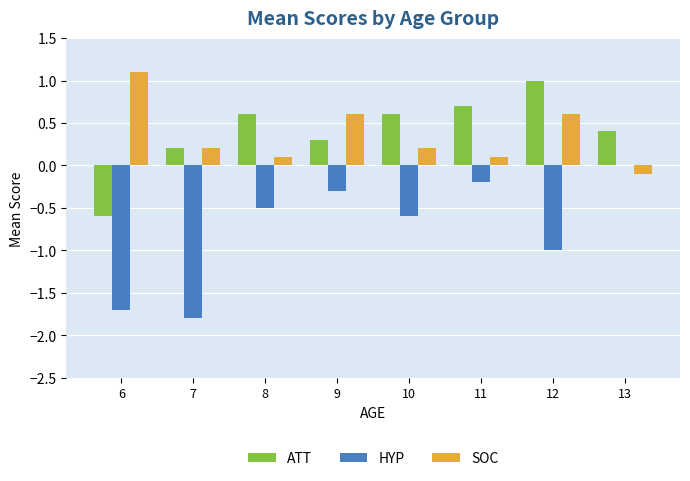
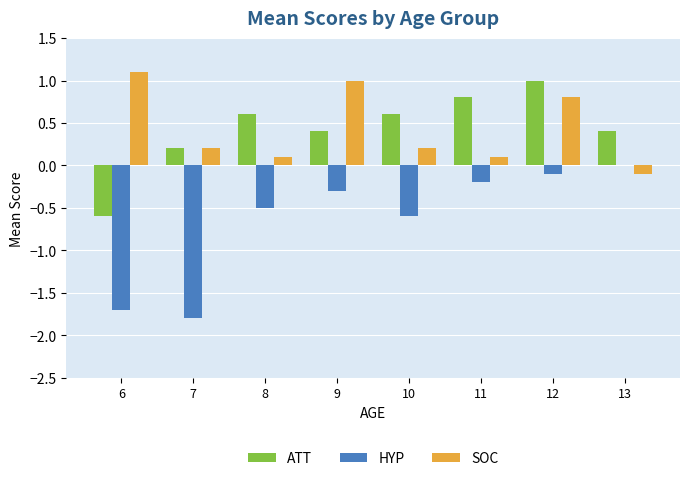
  {
    "ATT": {
      "6": -0.6,
      "7": 0.2,
      "8": 0.6,
-     "9": 0.3,
+     "9": 0.4,
      "10": 0.6,
-     "11": 0.7,
+     "11": 0.8,
      "12": 1.0,
      "13": 0.4
    },
    "HYP": {
      "6": -1.7,
      "7": -1.8,
      "8": -0.5,
      "9": -0.3,
      "10": -0.6,
      "11": -0.2,
-     "12": -1.0,
+     "12": -0.1,
      "13": 0.0
    },
    "SOC": {
      "6": 1.1,
      "7": 0.2,
      "8": 0.1,
-     "9": 0.6,
+     "9": 1.0,
      "10": 0.2,
      "11": 0.1,
-     "12": 0.6,
+     "12": 0.8,
      "13": -0.1
    }
  }
